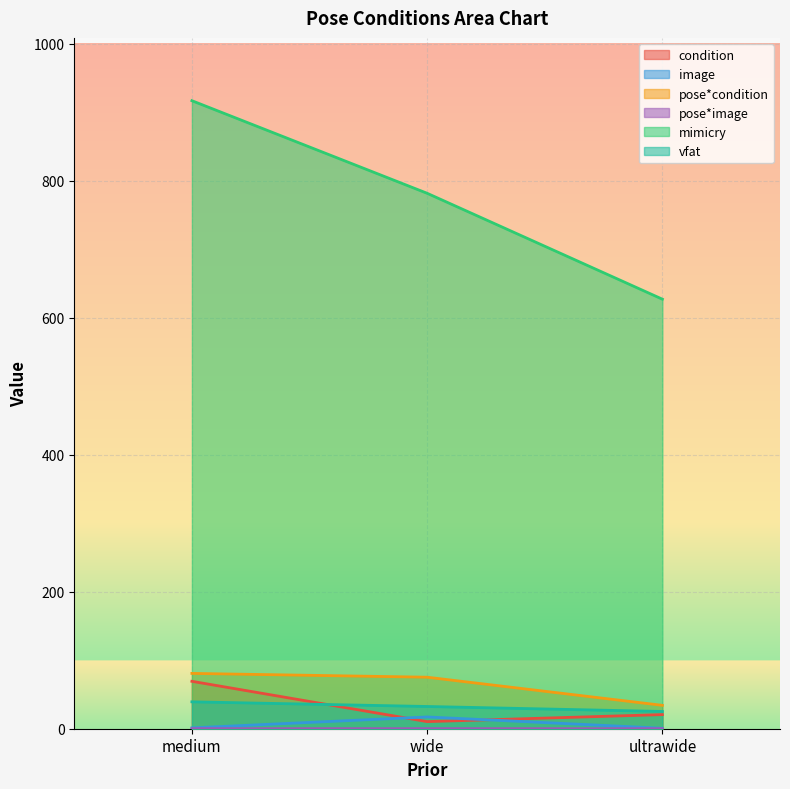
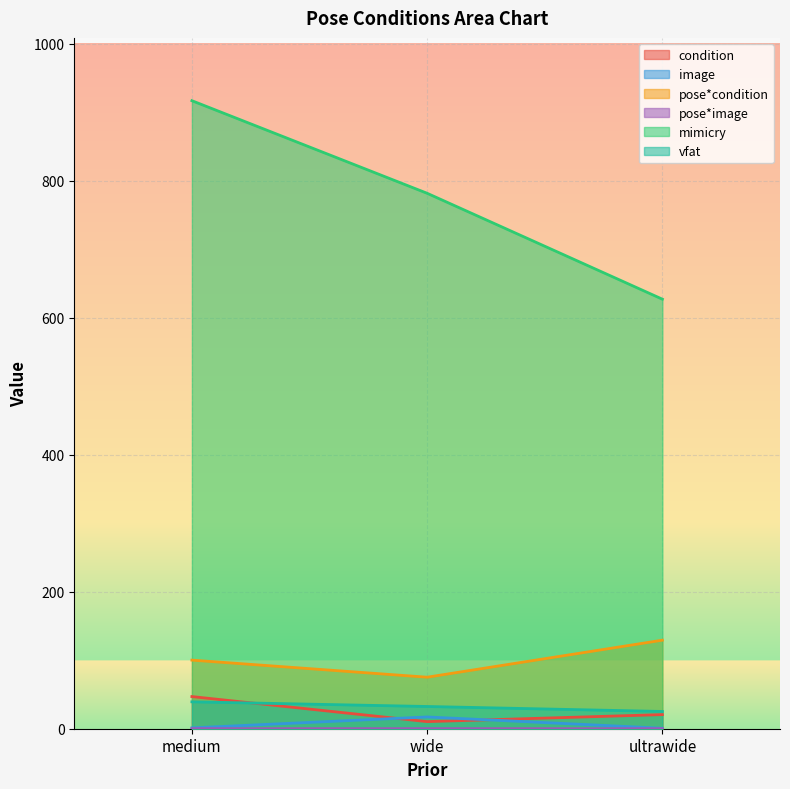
  {
    "condition": {
-     "medium": 70,
+     "medium": 50,
      "wide": 10,
      "ultrawide": 20
    },
    "image": {
      "wide": 20
    },
    "pose*condition": {
-     "medium": 80,
+     "medium": 100,
      "wide": 80,
-     "ultrawide": 30
+     "ultrawide": 130
    },
    "pose*image": {
      "wide": 0
    }
  }
